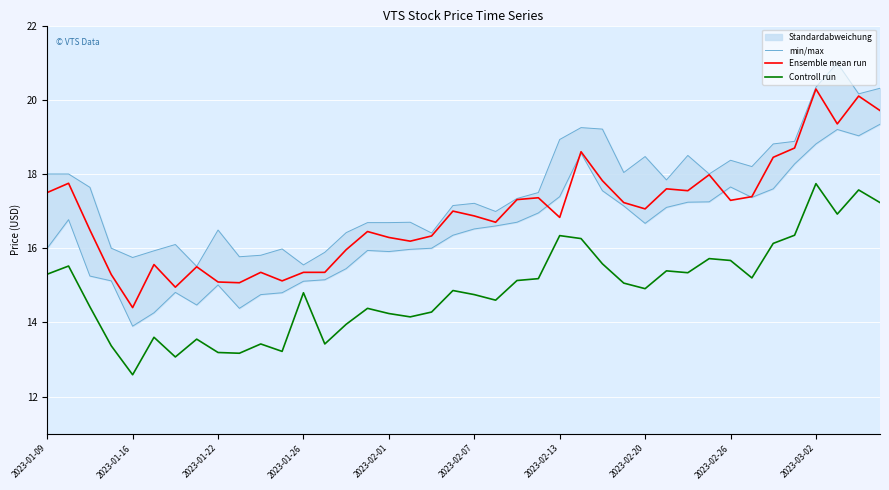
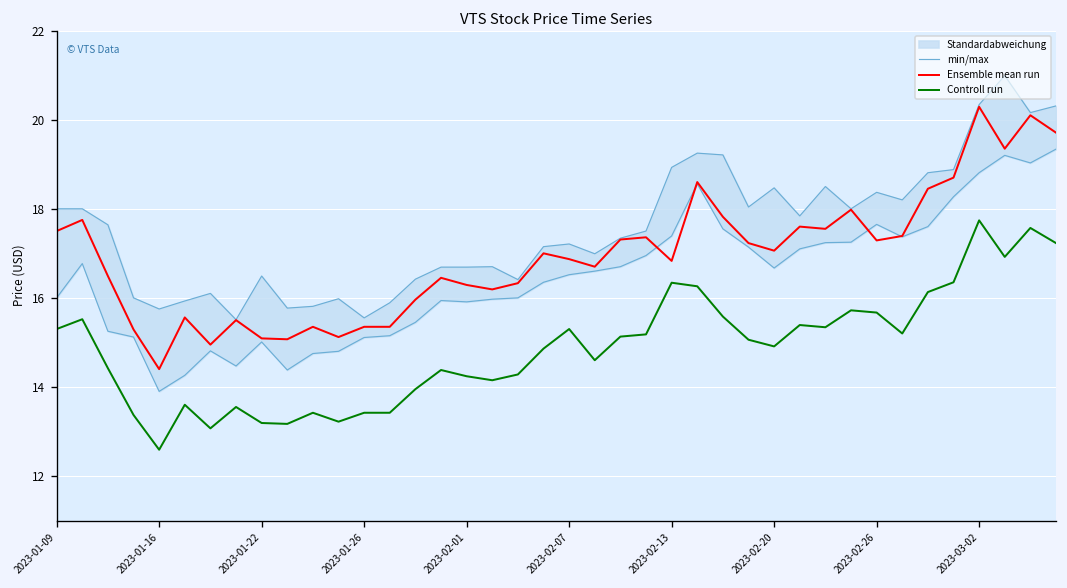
  {
    "Standardabweichung": {
      "2023-01-09": 18.0,
      "2023-01-16": 15.8,
      "2023-01-22": 16.5,
      "2023-01-26": 15.6,
      "2023-02-01": 16.7,
      "2023-02-07": 17.2,
      "2023-02-13": 18.9,
      "2023-02-20": 18.5,
      "2023-02-26": 18.4
    },
    "Ensemble mean run": {
      "2023-01-09": 17.5,
      "2023-01-16": 14.4,
      "2023-01-22": 15.1,
      "2023-01-26": 15.4,
      "2023-02-01": 16.3,
      "2023-02-07": 16.9,
      "2023-02-13": 16.8,
      "2023-02-20": 17.1,
      "2023-02-26": 17.3
    },
    "Controll run": {
      "2023-01-09": 15.3,
      "2023-01-16": 12.6,
      "2023-01-22": 13.2,
-     "2023-01-26": 14.8,
+     "2023-01-26": 13.4,
      "2023-02-01": 14.2,
-     "2023-02-07": 14.8,
+     "2023-02-07": 15.3,
      "2023-02-13": 16.3,
      "2023-02-20": 14.9,
      "2023-02-26": 15.7,
      "2023-03-02": 17.7
    }
  }
